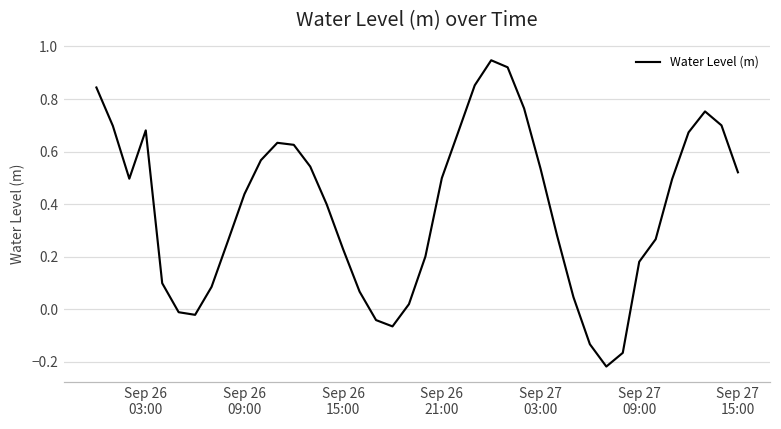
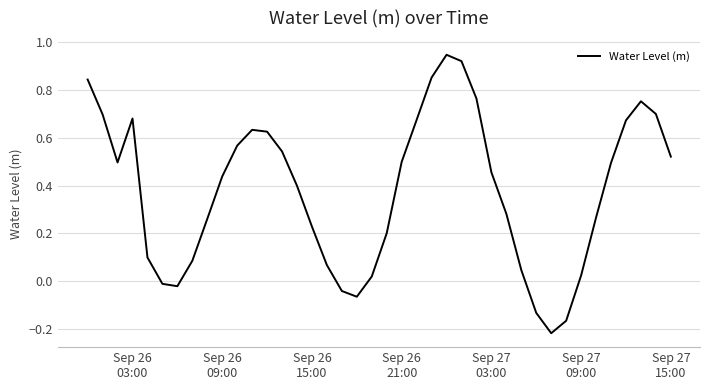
  {
    "Sep 26 03:00": 0.68,
    "Sep 26 09:00": 0.44,
    "Sep 26 15:00": 0.23,
    "Sep 26 21:00": 0.50,
-   "Sep 27 03:00": 0.54,
-   "Sep 27 09:00": 0.18,
+   "Sep 27 03:00": 0.46,
+   "Sep 27 09:00": 0.02,
    "Sep 27 15:00": 0.52
  }
